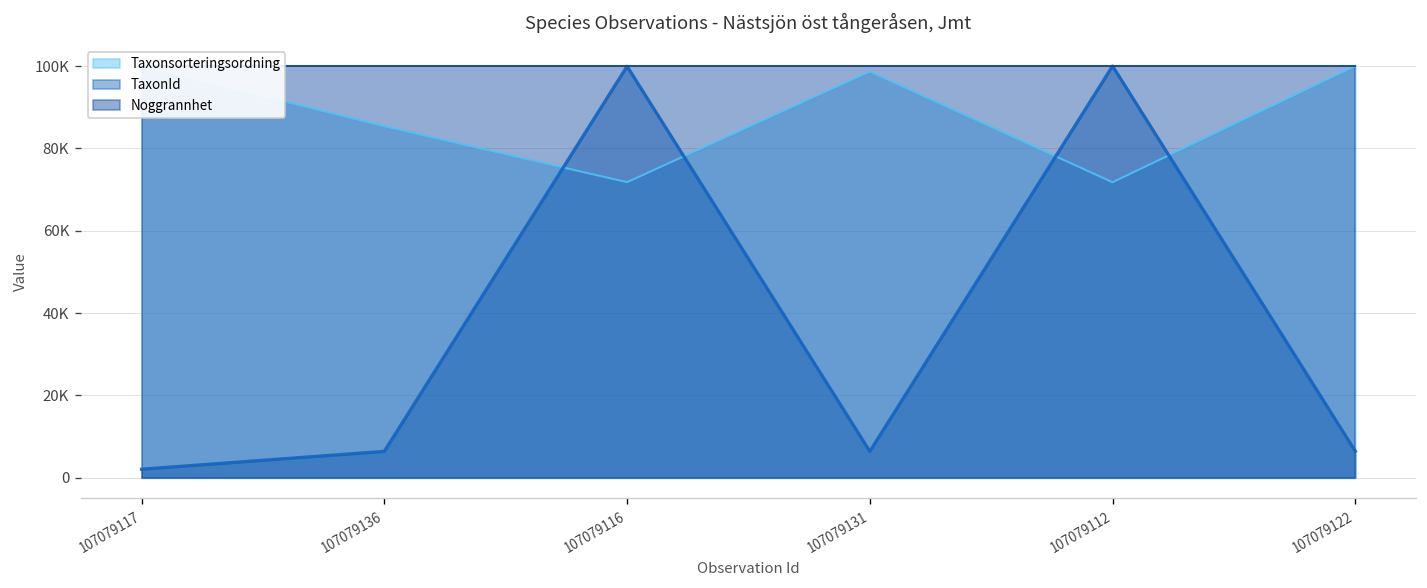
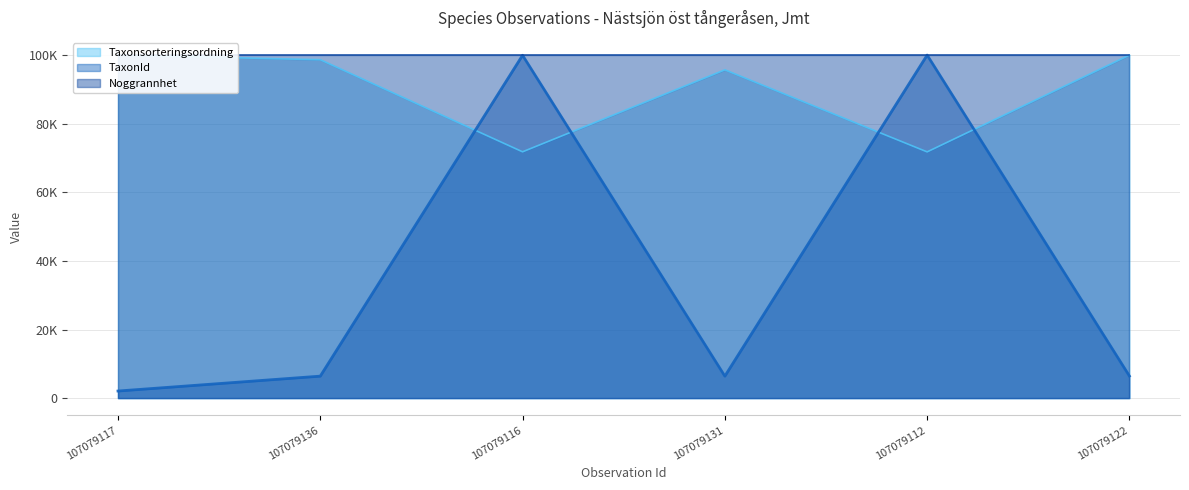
  {
    "Taxonsorteringsordning": {
-     "107079136": 85000,
+     "107079136": 99000,
      "107079116": 72000,
-     "107079131": 99000,
+     "107079131": 96000,
      "107079112": 72000
    }
  }
